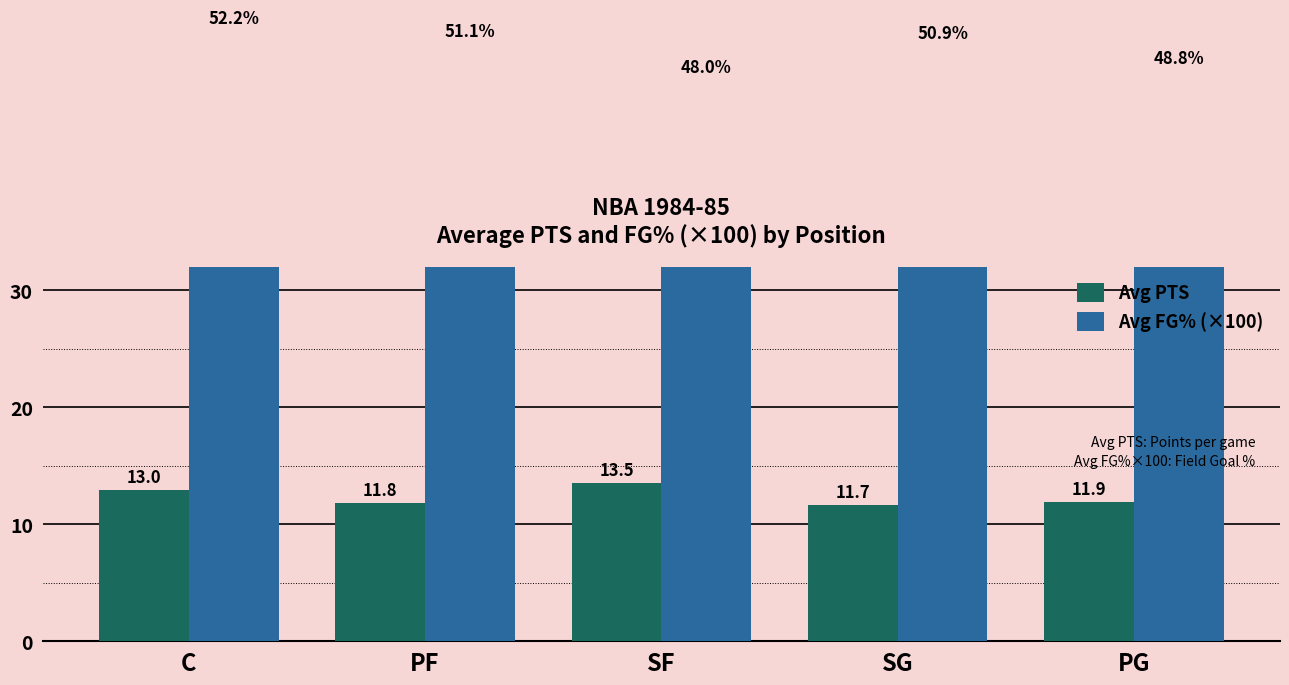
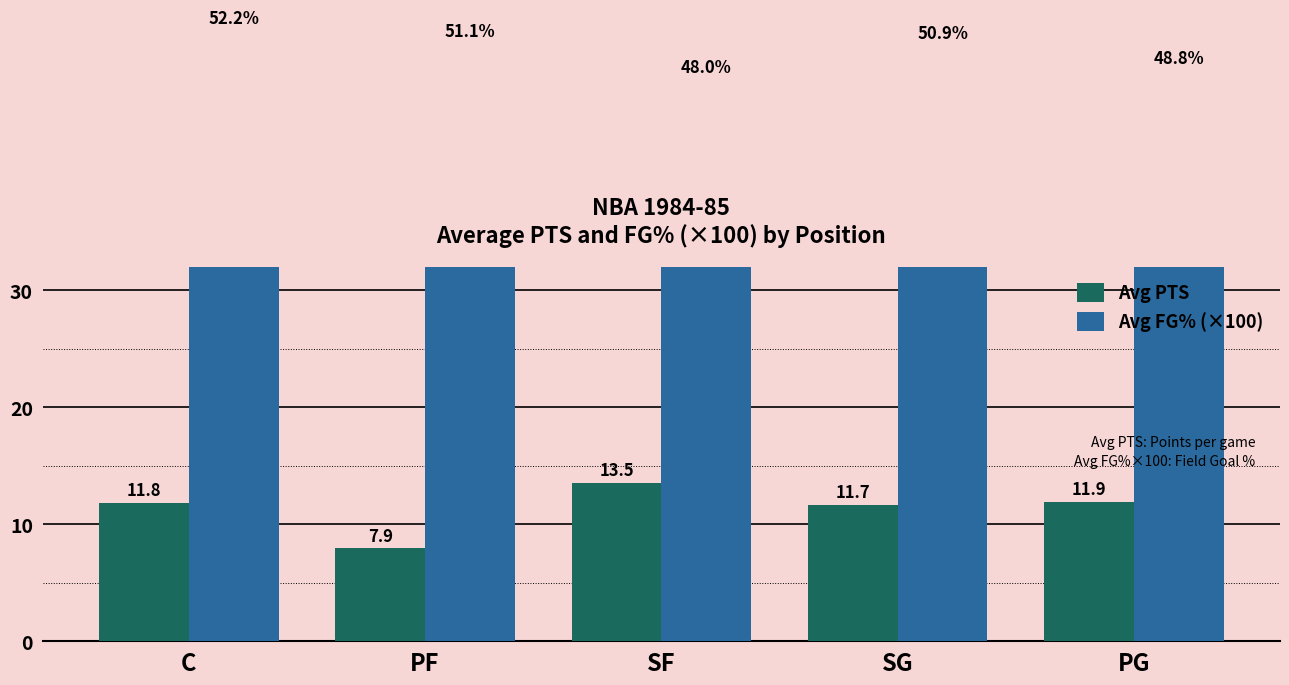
  {
    "Avg PTS": {
-     "C": 13.0,
-     "PF": 11.8,
+     "C": 11.8,
+     "PF": 7.9,
      "SF": 13.5,
      "SG": 11.7,
      "PG": 11.9
    }
  }
